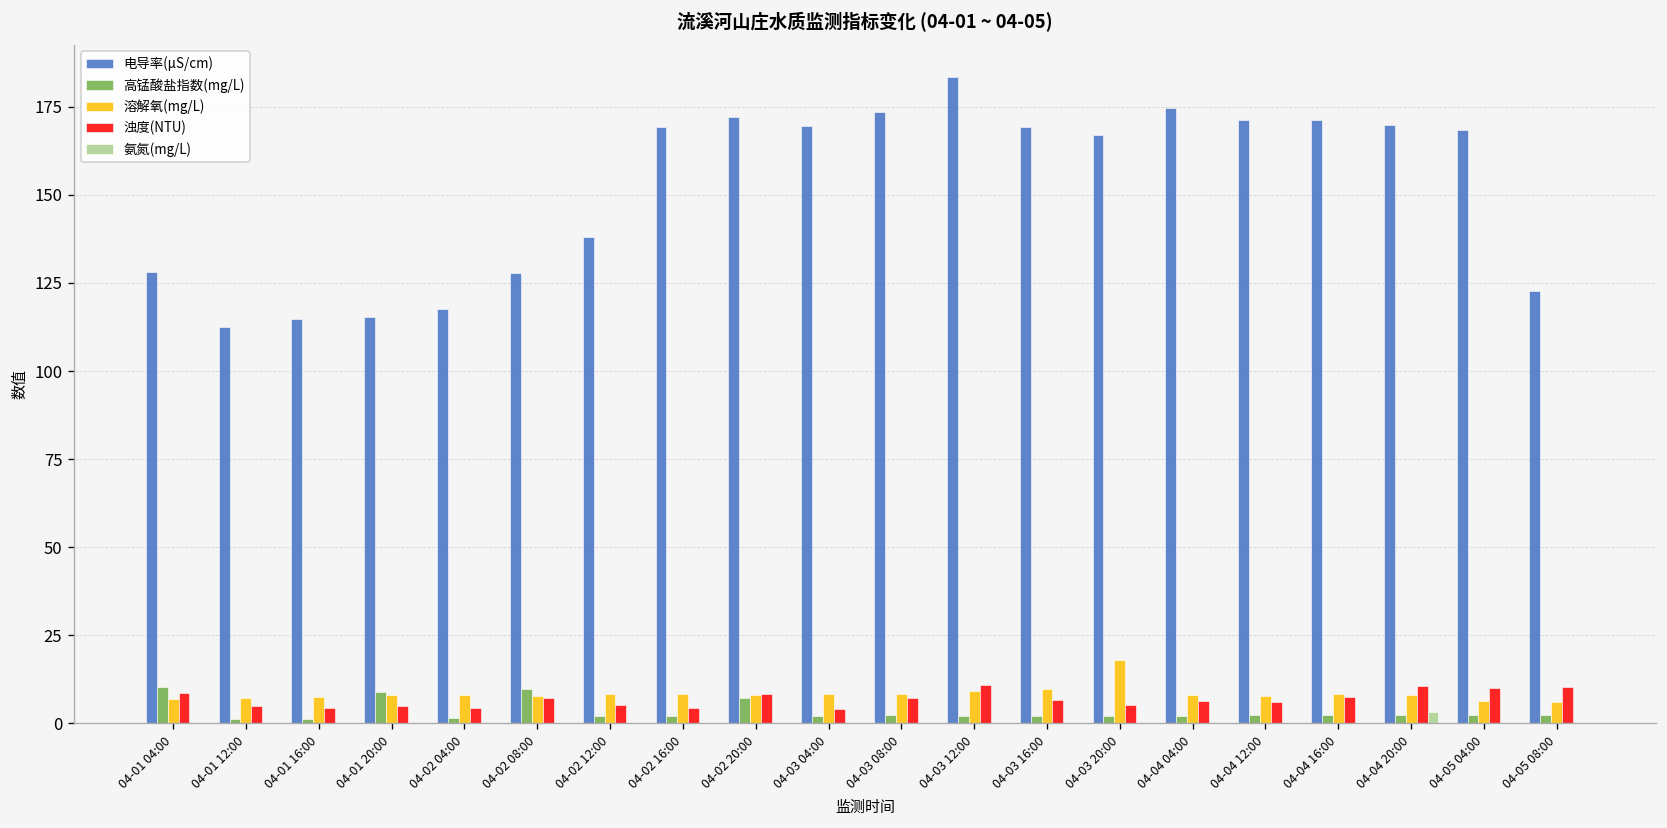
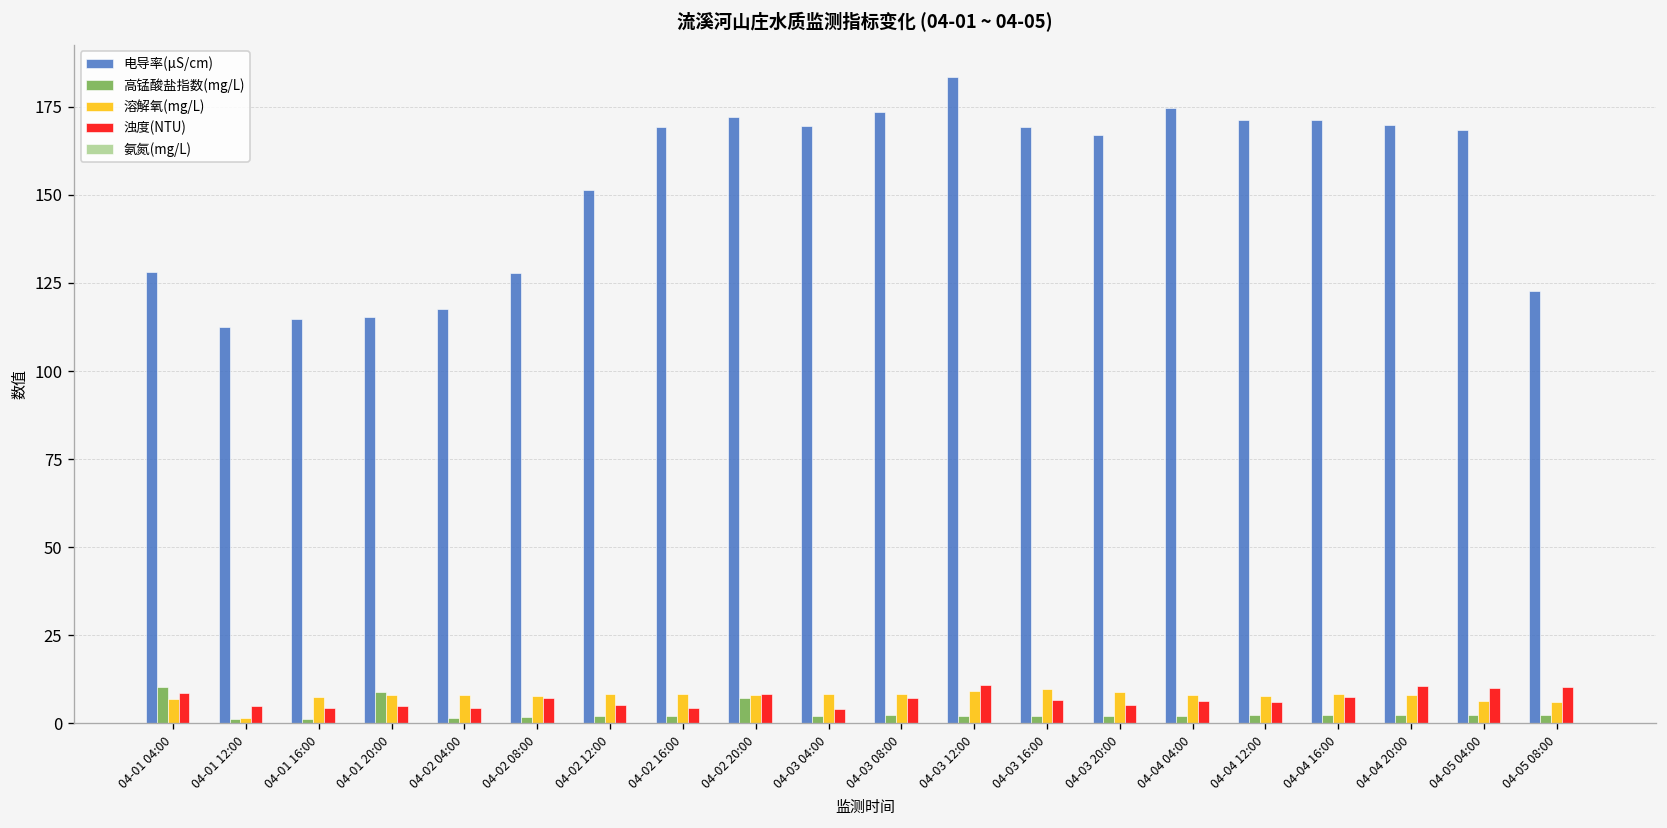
  {
    "电导率(μS/cm)": {
      "04-01 04:00": 128,
      "04-01 12:00": 113,
      "04-01 16:00": 115,
      "04-01 20:00": 115,
      "04-02 04:00": 118,
      "04-02 08:00": 128,
-     "04-02 12:00": 138,
+     "04-02 12:00": 151,
      "04-02 16:00": 169,
      "04-02 20:00": 172,
      "04-03 04:00": 170,
      "04-03 08:00": 173,
      "04-03 12:00": 184,
      "04-03 16:00": 169,
      "04-03 20:00": 167,
      "04-04 04:00": 175,
      "04-04 12:00": 171,
      "04-04 16:00": 171,
      "04-04 20:00": 170,
      "04-05 04:00": 168,
      "04-05 08:00": 123
    },
    "高锰酸盐指数(mg/L)": {
      "04-01 04:00": 10,
      "04-01 12:00": 1,
      "04-01 16:00": 1,
      "04-01 20:00": 9,
      "04-02 04:00": 1,
-     "04-02 08:00": 10,
+     "04-02 08:00": 2,
      "04-02 12:00": 2,
      "04-02 16:00": 2,
      "04-02 20:00": 7,
      "04-03 04:00": 2,
      "04-03 08:00": 2,
      "04-03 12:00": 2,
      "04-03 16:00": 2,
      "04-03 20:00": 2,
      "04-04 04:00": 2,
      "04-04 12:00": 2,
      "04-04 16:00": 2,
      "04-04 20:00": 2,
      "04-05 04:00": 2,
      "04-05 08:00": 2
    },
    "溶解氧(mg/L)": {
      "04-01 04:00": 7,
-     "04-01 12:00": 7,
+     "04-01 12:00": 2,
      "04-01 16:00": 8,
      "04-01 20:00": 8,
      "04-02 04:00": 8,
      "04-02 08:00": 8,
      "04-02 12:00": 8,
      "04-02 16:00": 8,
      "04-02 20:00": 8,
      "04-03 04:00": 8,
      "04-03 08:00": 8,
      "04-03 12:00": 9,
      "04-03 16:00": 10,
-     "04-03 20:00": 18,
+     "04-03 20:00": 9,
      "04-04 04:00": 8,
      "04-04 12:00": 8,
      "04-04 16:00": 8,
      "04-04 20:00": 8,
      "04-05 04:00": 6,
      "04-05 08:00": 6
    },
    "浊度(NTU)": {
      "04-01 04:00": 9,
      "04-01 12:00": 5,
      "04-01 16:00": 4,
      "04-01 20:00": 5,
      "04-02 04:00": 5,
      "04-02 08:00": 7,
      "04-02 12:00": 5,
      "04-02 16:00": 4,
      "04-02 20:00": 8,
      "04-03 04:00": 4,
      "04-03 08:00": 7,
      "04-03 12:00": 11,
      "04-03 16:00": 7,
      "04-03 20:00": 5,
      "04-04 04:00": 6,
      "04-04 12:00": 6,
      "04-04 16:00": 8,
      "04-04 20:00": 11,
      "04-05 04:00": 10,
      "04-05 08:00": 10
    },
    "氨氮(mg/L)": {
-     "04-04 20:00": 3
+     "04-04 20:00": 0
    }
  }
